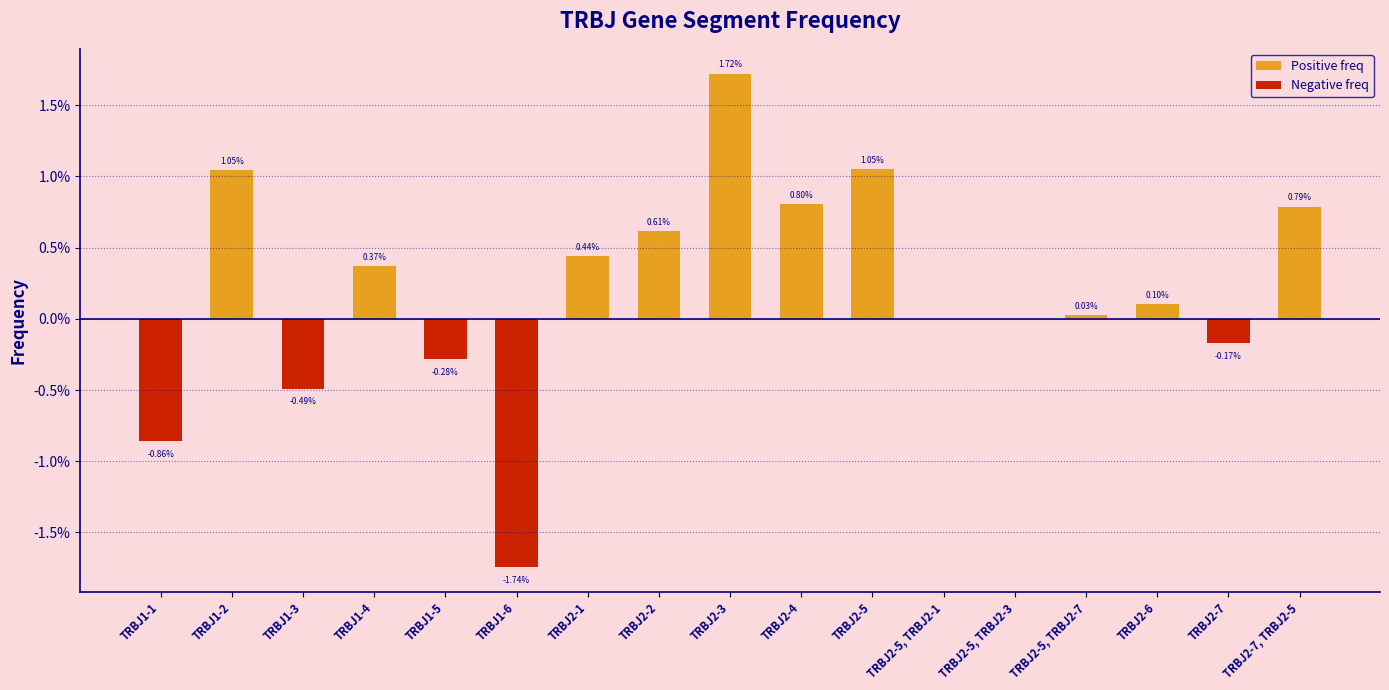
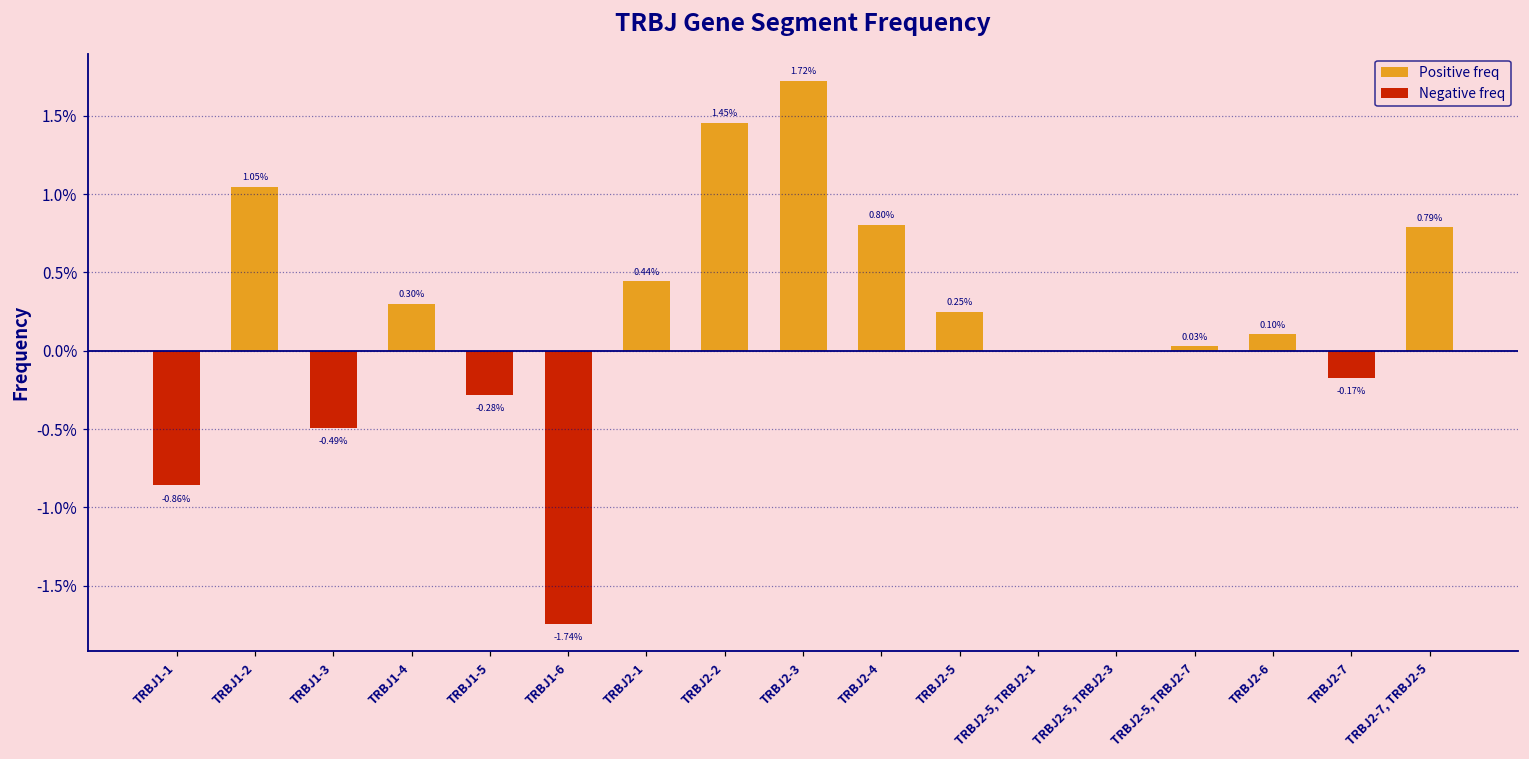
  {
    "Positive freq": {
      "TRBJ1-2": "1.05%",
-     "TRBJ1-4": "0.37%",
+     "TRBJ1-4": "0.30%",
      "TRBJ2-1": "0.44%",
-     "TRBJ2-2": "0.61%",
+     "TRBJ2-2": "1.45%",
      "TRBJ2-3": "1.72%",
      "TRBJ2-4": "0.80%",
-     "TRBJ2-5": "1.05%",
+     "TRBJ2-5": "0.25%",
      "TRBJ2-5, TRBJ2-7": "0.03%",
      "TRBJ2-6": "0.10%",
      "TRBJ2-7, TRBJ2-5": "0.79%"
    },
    "Negative freq": {
      "TRBJ1-1": "-0.86%",
      "TRBJ1-3": "-0.49%",
      "TRBJ1-5": "-0.28%",
      "TRBJ1-6": "-1.74%",
      "TRBJ2-7": "-0.17%"
    }
  }
